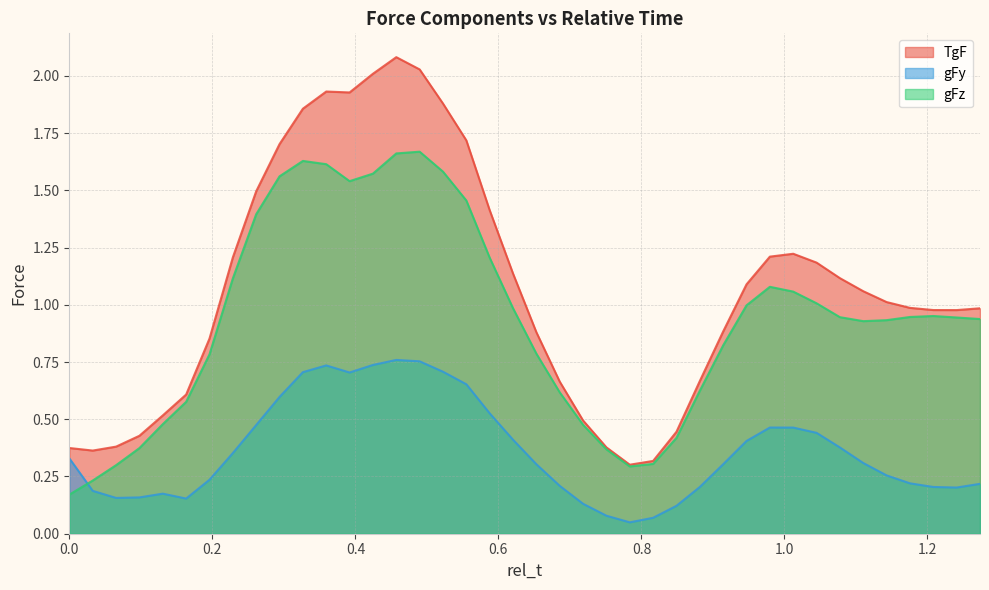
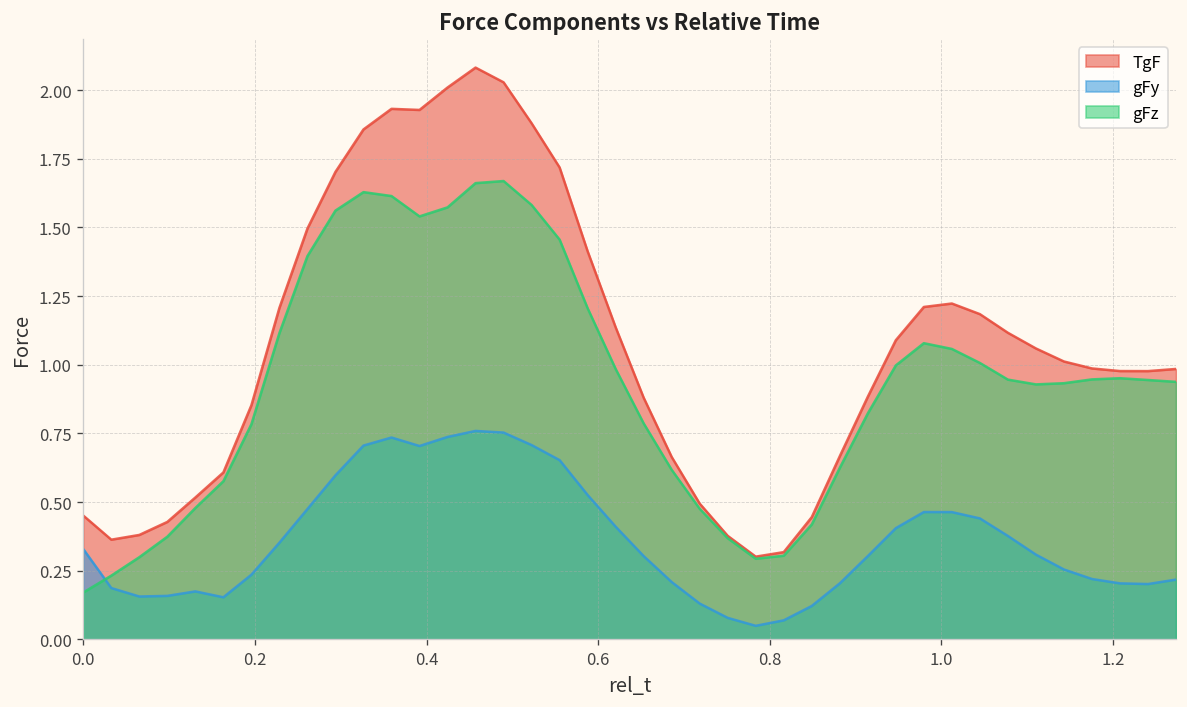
  {
    "TgF": {
-     "0.0": 0.37
+     "0.0": 0.45
    },
    "gFy": {
      "0.0": 0.33
    },
    "gFz": {
      "0.0": 0.17
    }
  }
